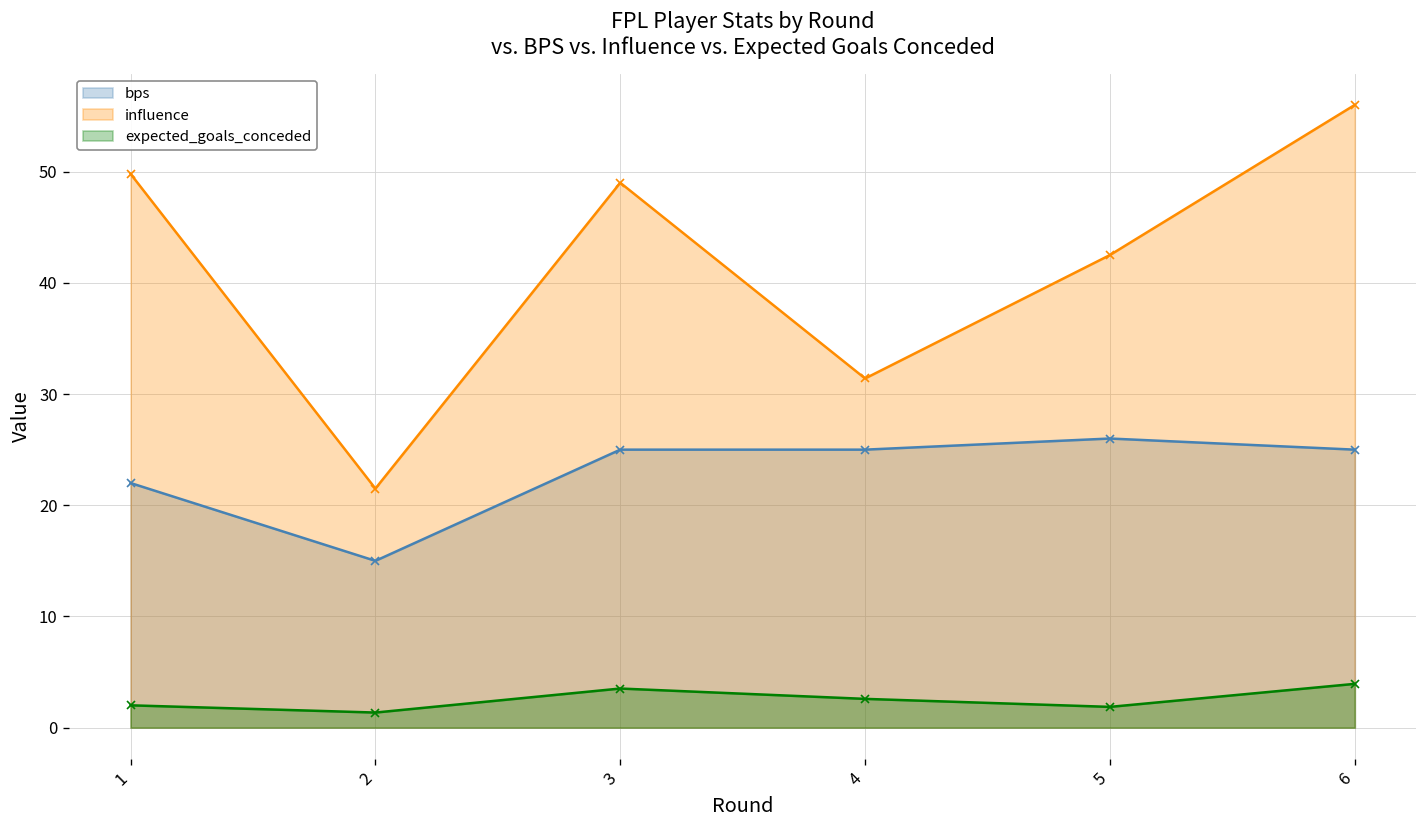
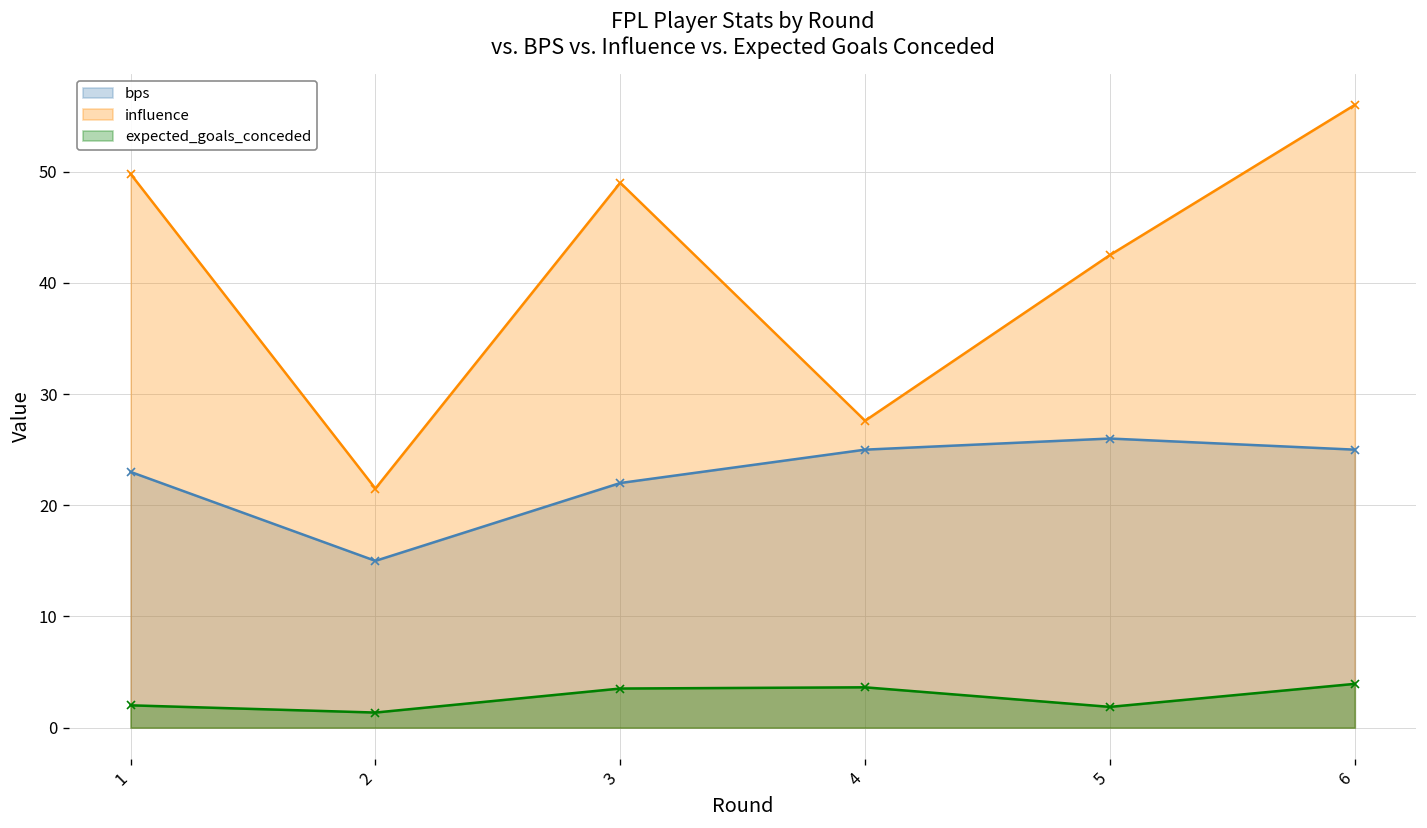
  {
    "bps": {
-     "1": 22,
+     "1": 23,
      "2": 15,
-     "3": 25,
+     "3": 22,
      "4": 25,
      "5": 26,
      "6": 25
    },
    "influence": {
      "1": 50,
      "2": 22,
      "3": 49,
-     "4": 31,
+     "4": 28,
      "5": 43,
      "6": 56
    },
    "expected_goals_conceded": {
      "1": 2,
      "2": 1,
      "3": 4,
-     "4": 3,
+     "4": 4,
      "5": 2,
      "6": 4
    }
  }
